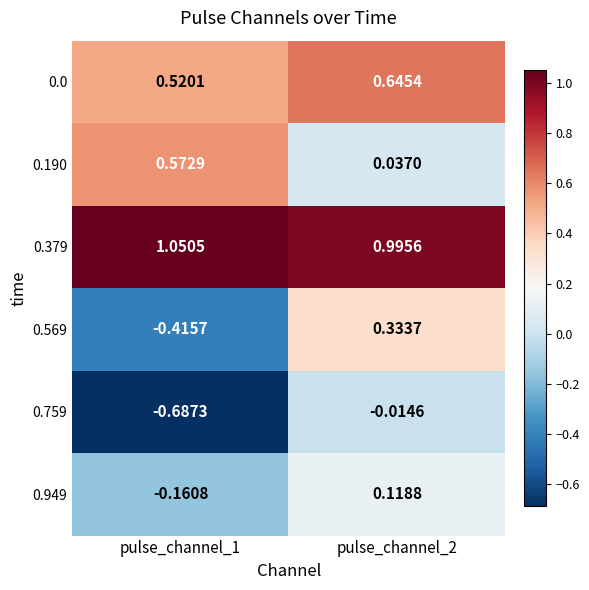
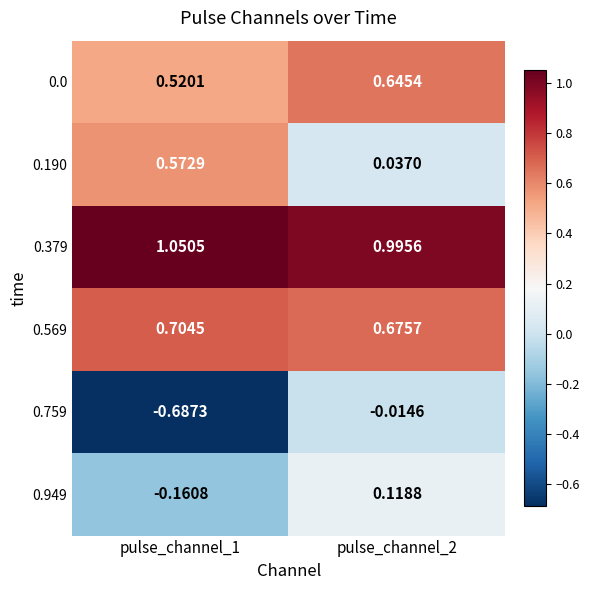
  {
    "0.0": {
      "pulse_channel_1": 0.5201,
      "pulse_channel_2": 0.6454
    },
    "0.190": {
      "pulse_channel_1": 0.5729,
      "pulse_channel_2": 0.0370
    },
    "0.379": {
      "pulse_channel_1": 1.0505,
      "pulse_channel_2": 0.9956
    },
    "0.569": {
-     "pulse_channel_1": -0.4157,
-     "pulse_channel_2": 0.3337
+     "pulse_channel_1": 0.7045,
+     "pulse_channel_2": 0.6757
    },
    "0.759": {
      "pulse_channel_1": -0.6873,
      "pulse_channel_2": -0.0146
    },
    "0.949": {
      "pulse_channel_1": -0.1608,
      "pulse_channel_2": 0.1188
    }
  }
